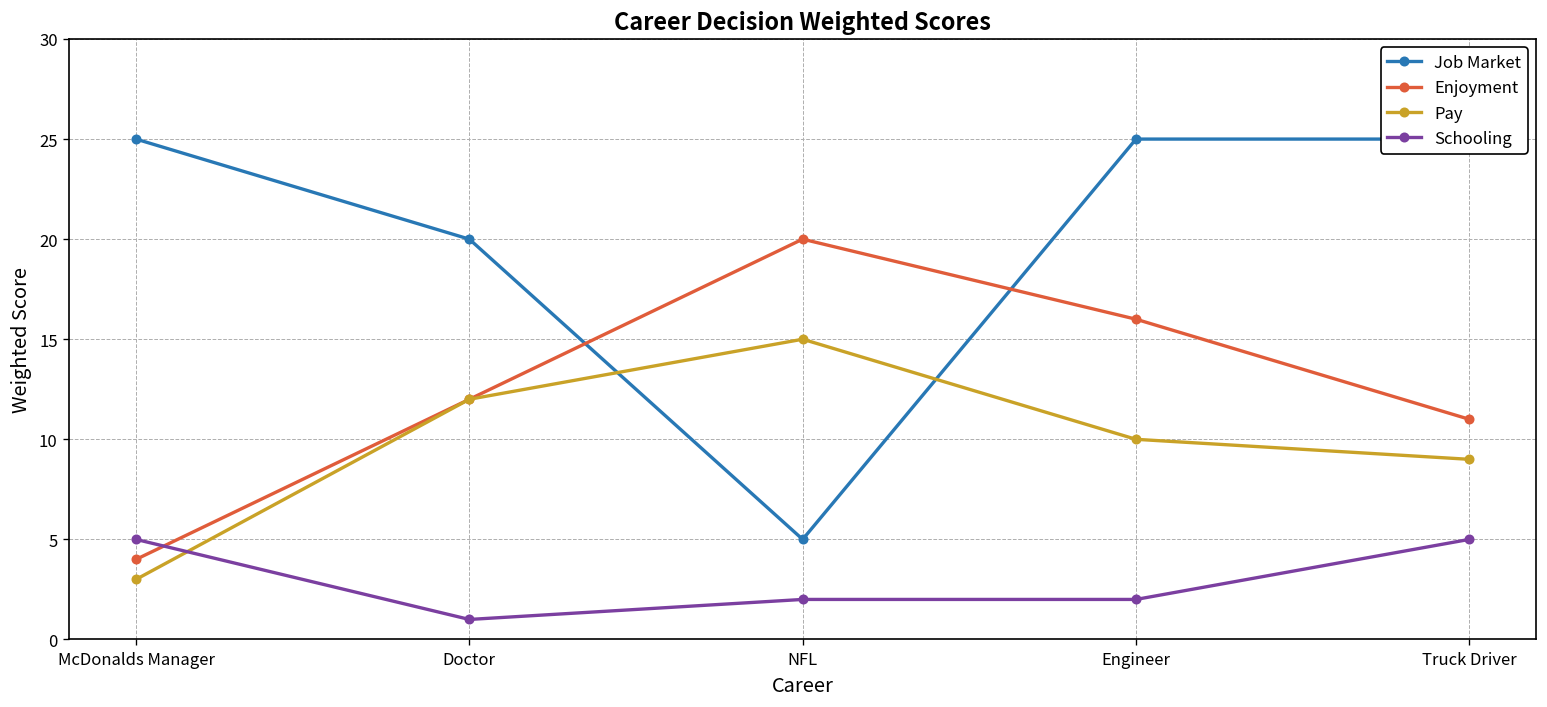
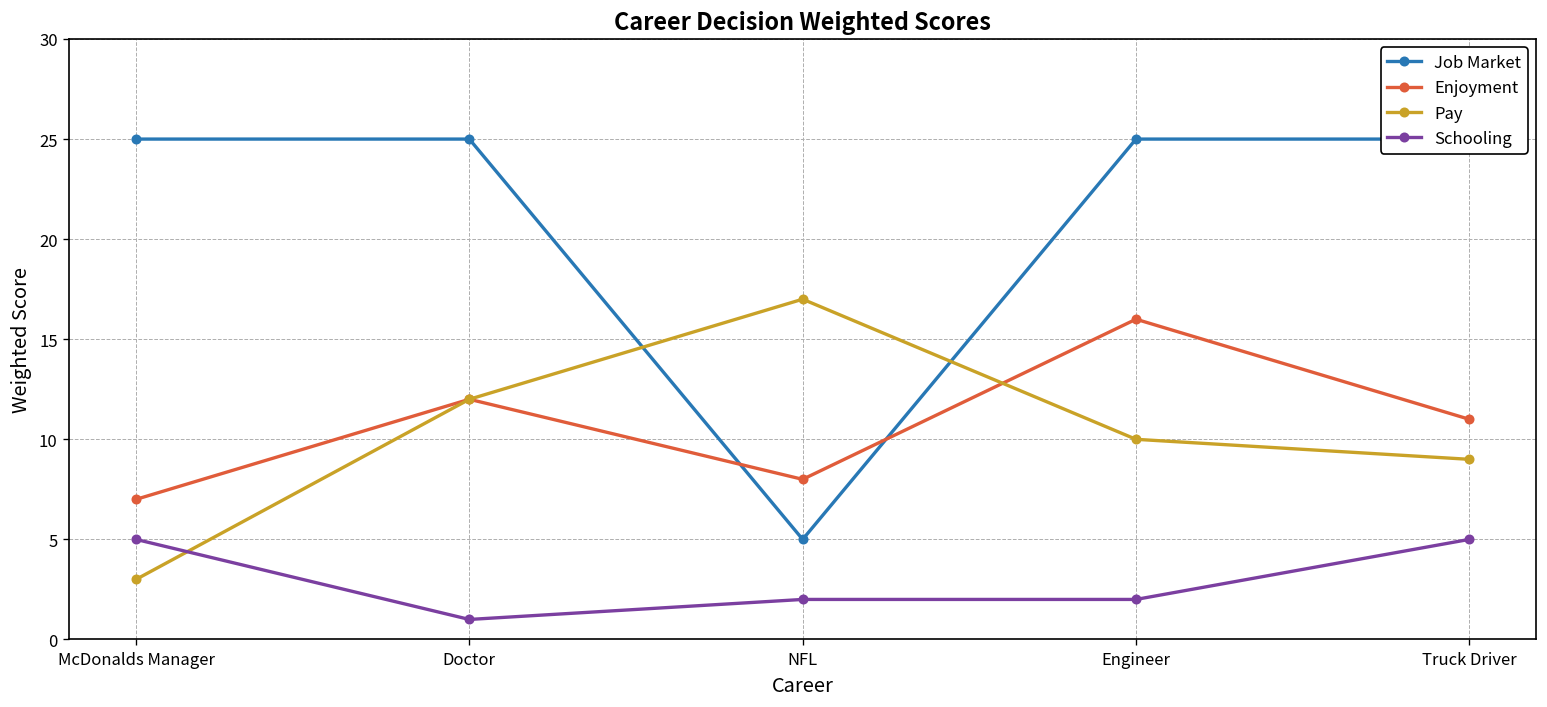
  {
    "Job Market": {
      "McDonalds Manager": 25,
-     "Doctor": 20,
+     "Doctor": 25,
      "NFL": 5,
      "Engineer": 25
    },
    "Enjoyment": {
-     "McDonalds Manager": 4,
-     "NFL": 20,
+     "McDonalds Manager": 7,
+     "NFL": 8,
      "Engineer": 16,
      "Truck Driver": 11
    },
    "Pay": {
      "McDonalds Manager": 3,
-     "NFL": 15,
+     "NFL": 17,
      "Engineer": 10,
      "Truck Driver": 9
    },
    "Schooling": {
      "McDonalds Manager": 5,
      "Doctor": 1,
      "NFL": 2,
      "Engineer": 2,
      "Truck Driver": 5
    }
  }
